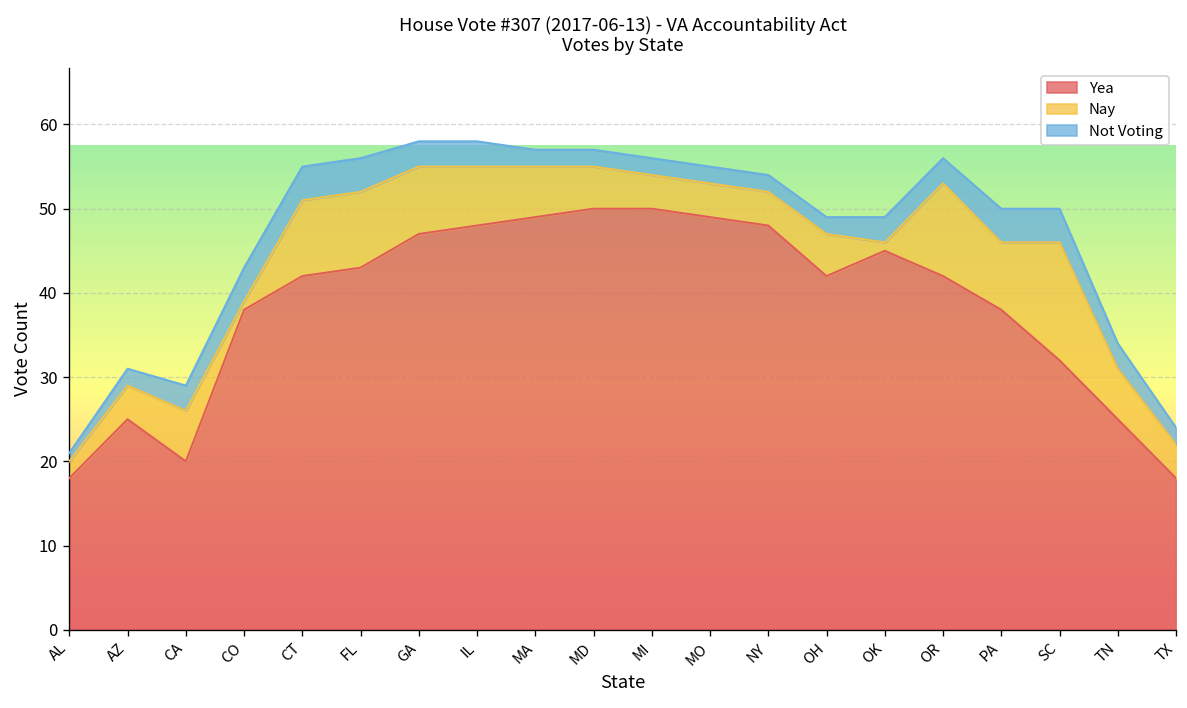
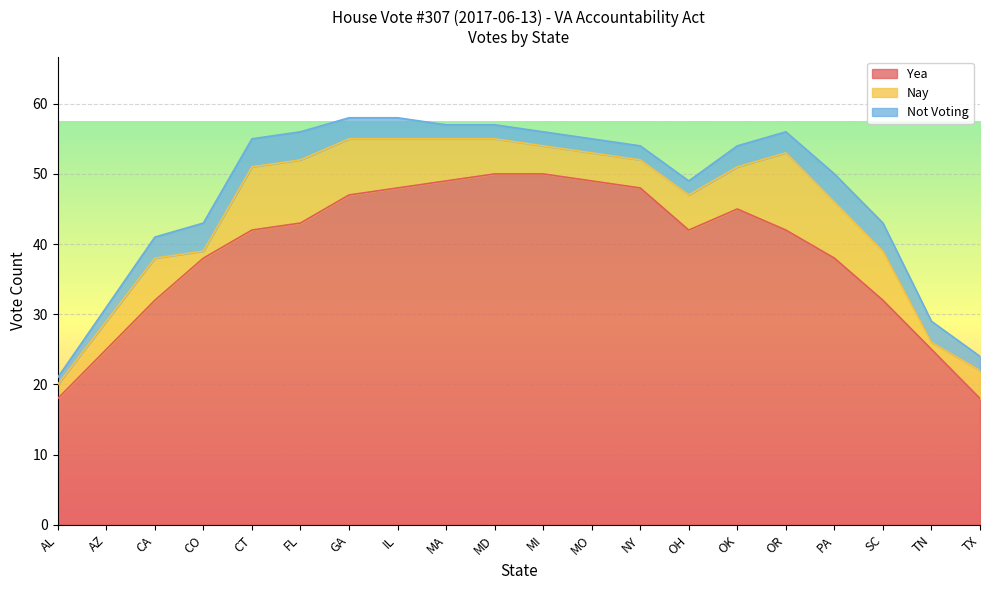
  {
    "Yea": {
      "AL": 18,
      "AZ": 25,
-     "CA": 20,
+     "CA": 32,
      "CO": 38,
      "CT": 42,
      "FL": 43,
      "GA": 47,
      "IL": 48,
      "MA": 49,
      "MD": 50,
      "MI": 50,
      "MO": 49,
      "NY": 48,
      "OH": 42,
      "OK": 45,
      "OR": 42,
      "PA": 38,
      "SC": 32,
      "TN": 25,
      "TX": 18
    },
    "Nay": {
      "AL": 2,
      "AZ": 4,
      "CA": 6,
      "CO": 1,
      "CT": 9,
      "FL": 9,
      "GA": 8,
      "IL": 7,
      "MA": 6,
      "MD": 5,
      "MI": 4,
      "MO": 4,
      "NY": 4,
      "OH": 5,
-     "OK": 1,
+     "OK": 6,
      "OR": 11,
      "PA": 8,
-     "SC": 14,
-     "TN": 6,
+     "SC": 7,
+     "TN": 1,
      "TX": 4
    },
    "Not Voting": {
      "AL": 1,
      "AZ": 2,
      "CA": 3,
      "CO": 4,
      "CT": 4,
      "FL": 4,
      "GA": 3,
      "IL": 3,
      "MA": 2,
      "MD": 2,
      "MI": 2,
      "MO": 2,
      "NY": 2,
      "OH": 2,
      "OK": 3,
      "OR": 3,
      "PA": 4,
      "SC": 4,
      "TN": 3,
      "TX": 2
    }
  }
